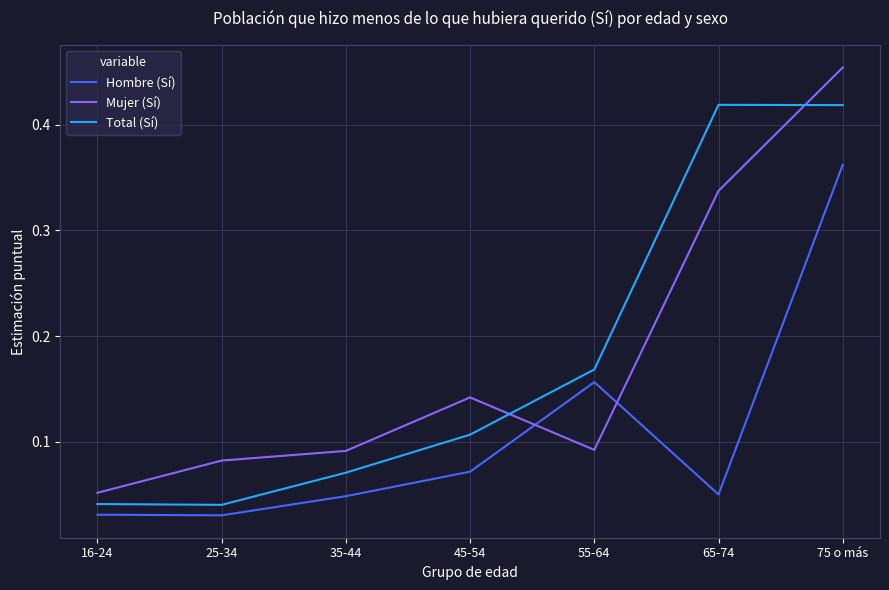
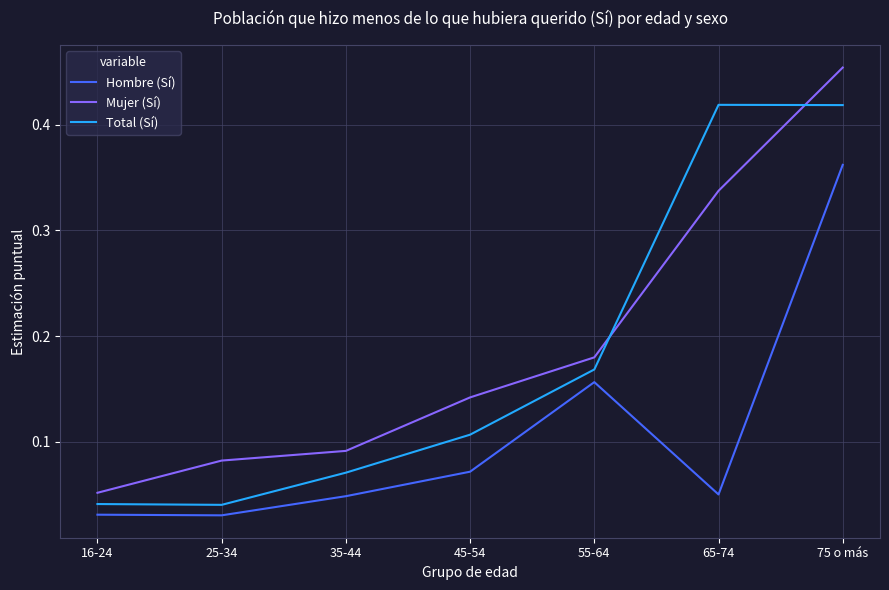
  {
    "Hombre (Sí)": {
      "16-24": 0.031,
      "25-34": 0.031,
      "35-44": 0.049,
      "45-54": 0.072,
      "55-64": 0.157,
      "65-74": 0.050,
      "75 o más": 0.362
    },
    "Mujer (Sí)": {
      "16-24": 0.052,
      "25-34": 0.082,
      "35-44": 0.091,
      "45-54": 0.142,
-     "55-64": 0.092,
+     "55-64": 0.180,
      "65-74": 0.337,
      "75 o más": 0.454
    },
    "Total (Sí)": {
      "16-24": 0.041,
      "25-34": 0.040,
      "35-44": 0.071,
      "45-54": 0.107,
      "55-64": 0.168,
      "65-74": 0.419,
      "75 o más": 0.418
    }
  }
